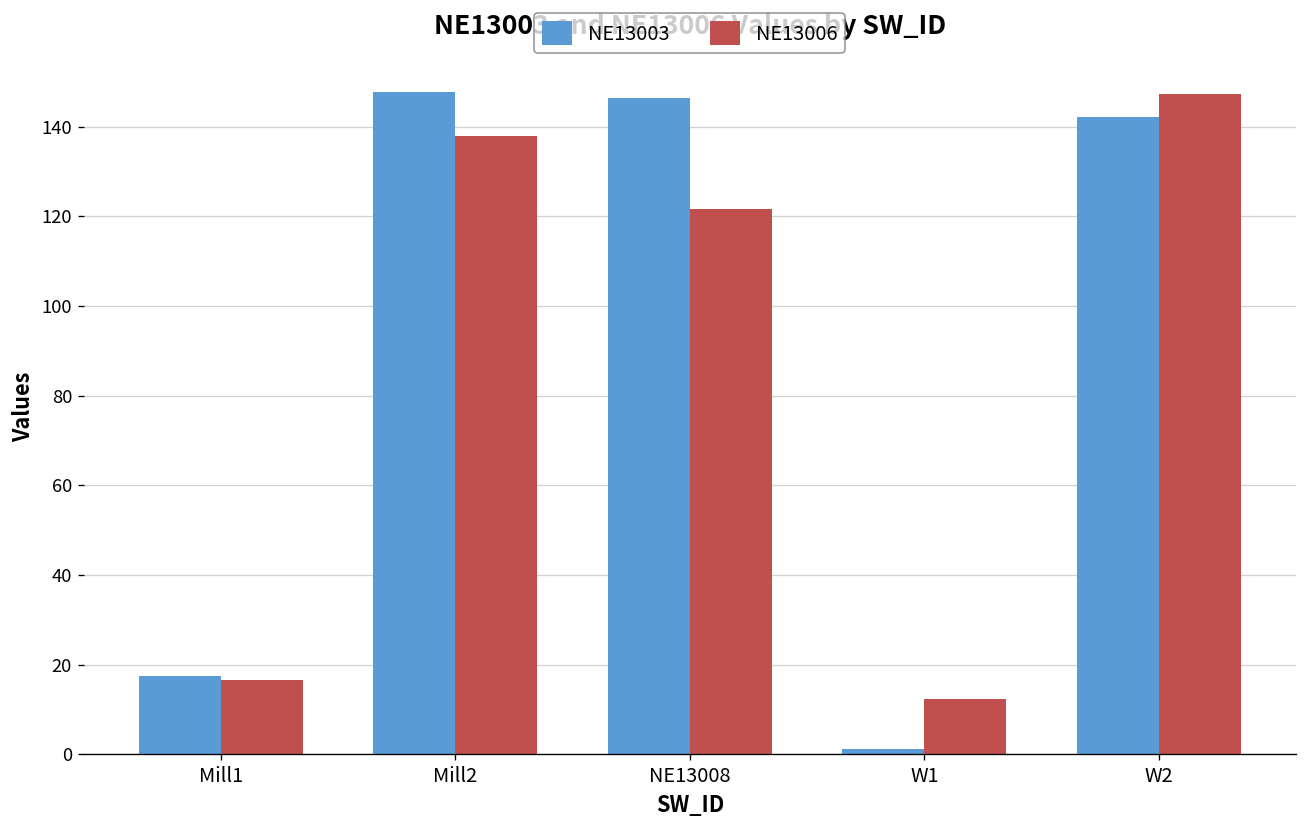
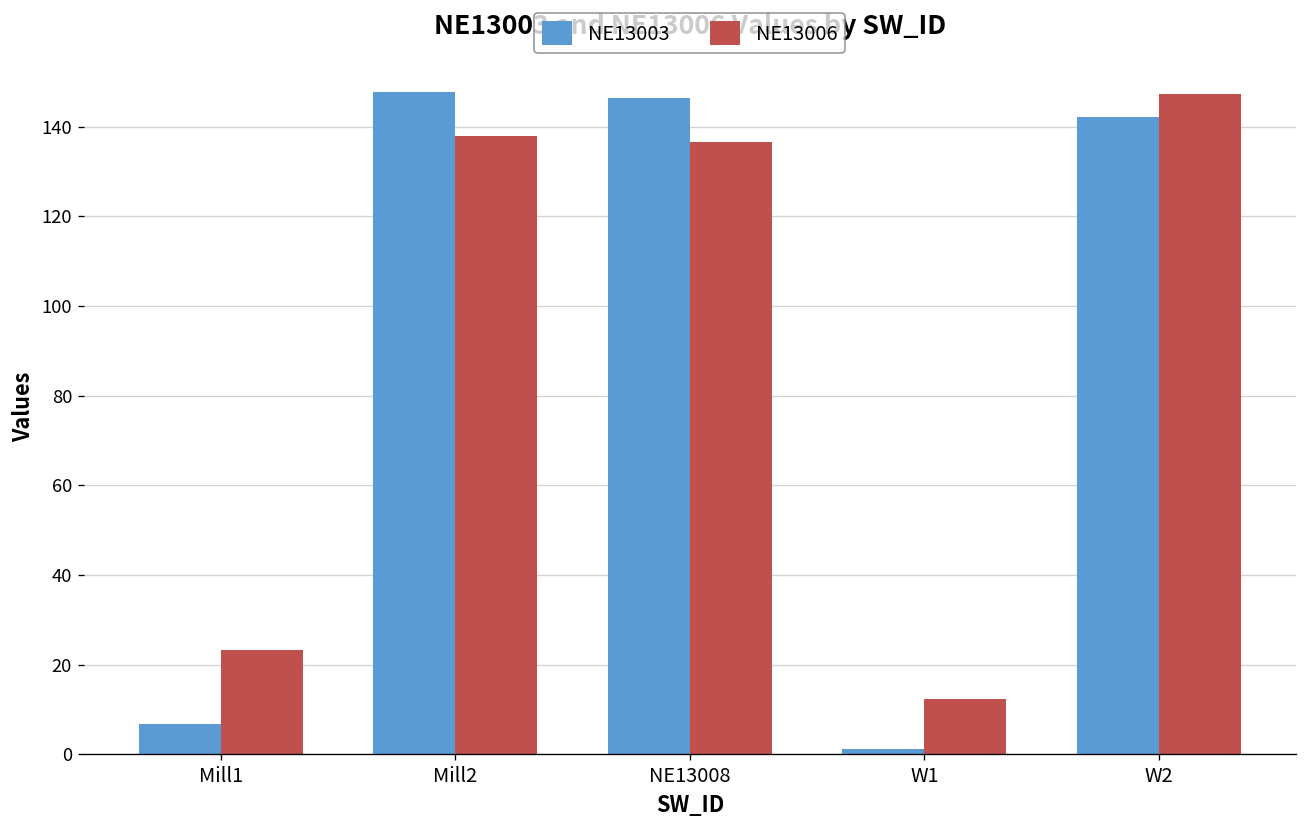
  {
    "NE13003": {
-     "Mill1": 18,
+     "Mill1": 7,
      "Mill2": 148,
      "NE13008": 146,
      "W1": 1,
      "W2": 142
    },
    "NE13006": {
-     "Mill1": 17,
+     "Mill1": 23,
      "Mill2": 138,
-     "NE13008": 122,
+     "NE13008": 136,
      "W1": 12,
      "W2": 147
    }
  }
